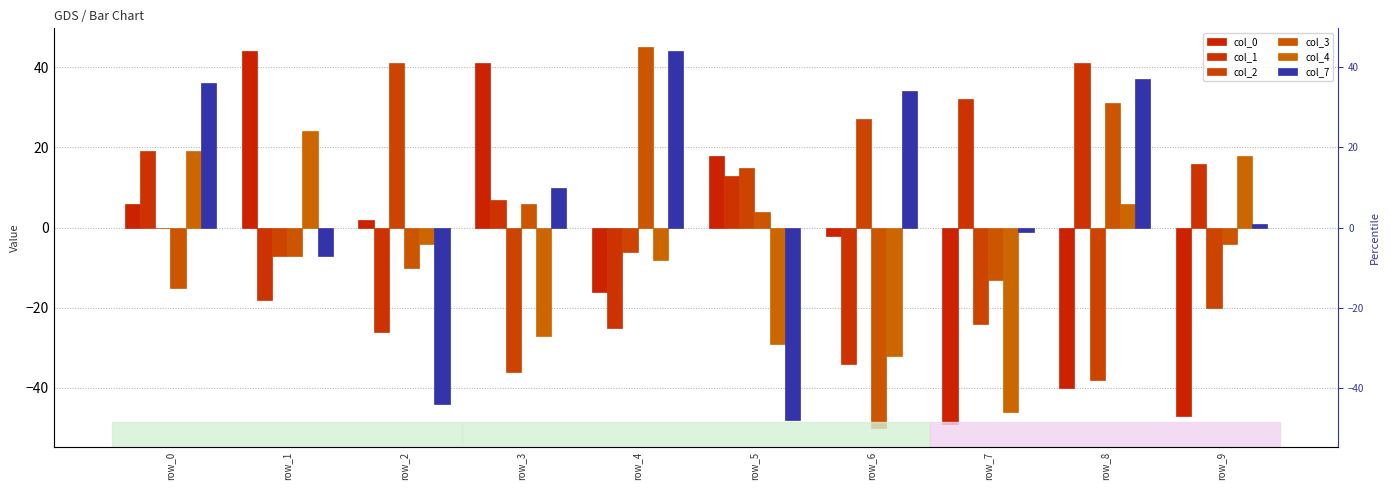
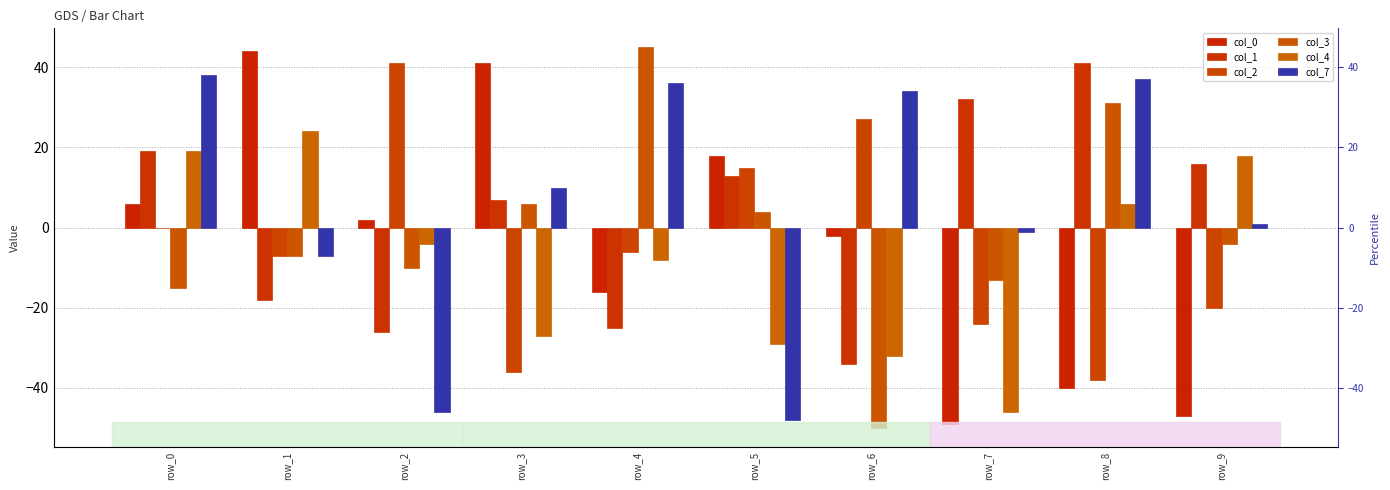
  {
    "col_7": {
-     "row_0": 36,
+     "row_0": 38,
      "row_1": -7,
-     "row_2": -44,
+     "row_2": -46,
      "row_3": 10,
-     "row_4": 44,
+     "row_4": 36,
      "row_5": -48,
      "row_6": 34,
      "row_7": -1,
      "row_8": 37,
      "row_9": 1
    }
  }
